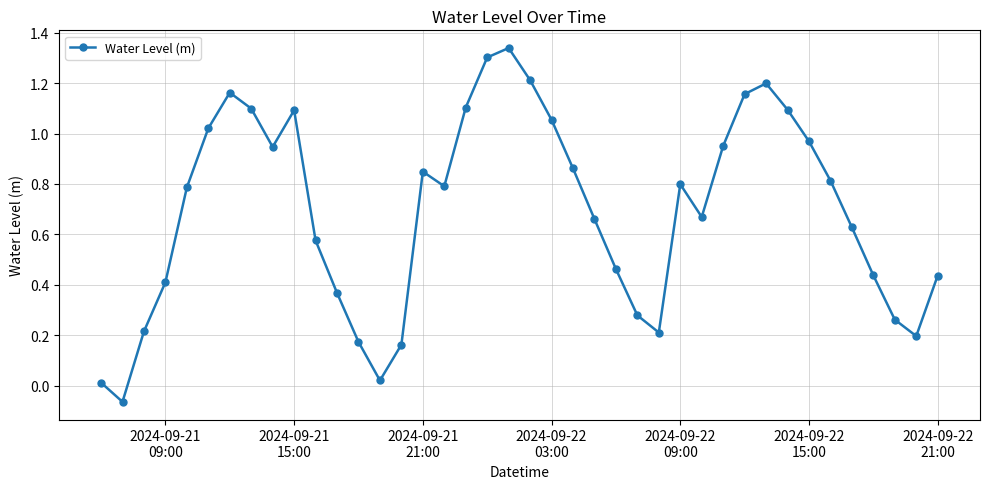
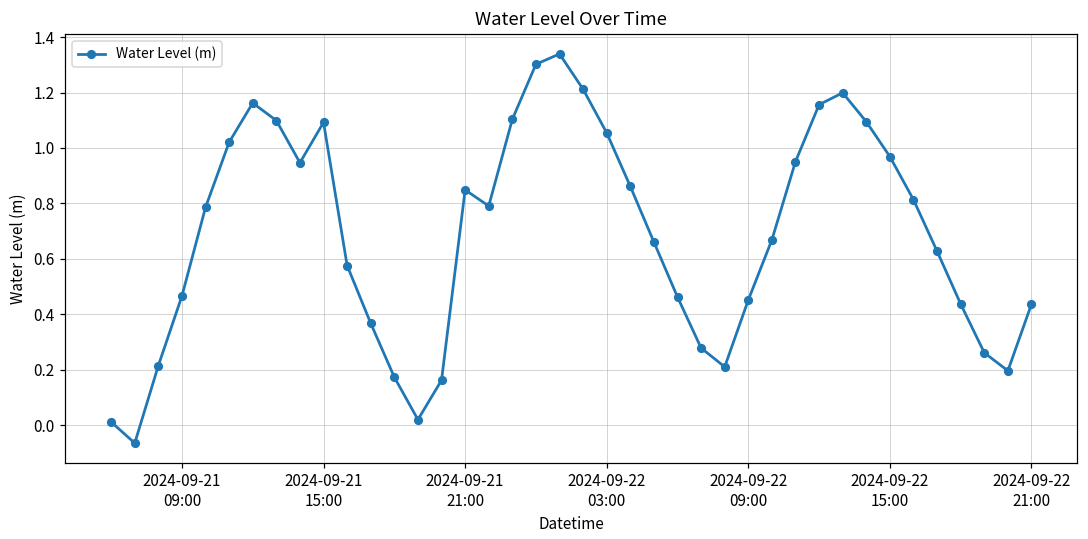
  {
-   "2024-09-21 09:00": 0.41,
+   "2024-09-21 09:00": 0.47,
    "2024-09-21 15:00": 1.09,
    "2024-09-21 21:00": 0.85,
    "2024-09-22 03:00": 1.05,
-   "2024-09-22 09:00": 0.80,
+   "2024-09-22 09:00": 0.45,
    "2024-09-22 15:00": 0.97,
    "2024-09-22 21:00": 0.44
  }
